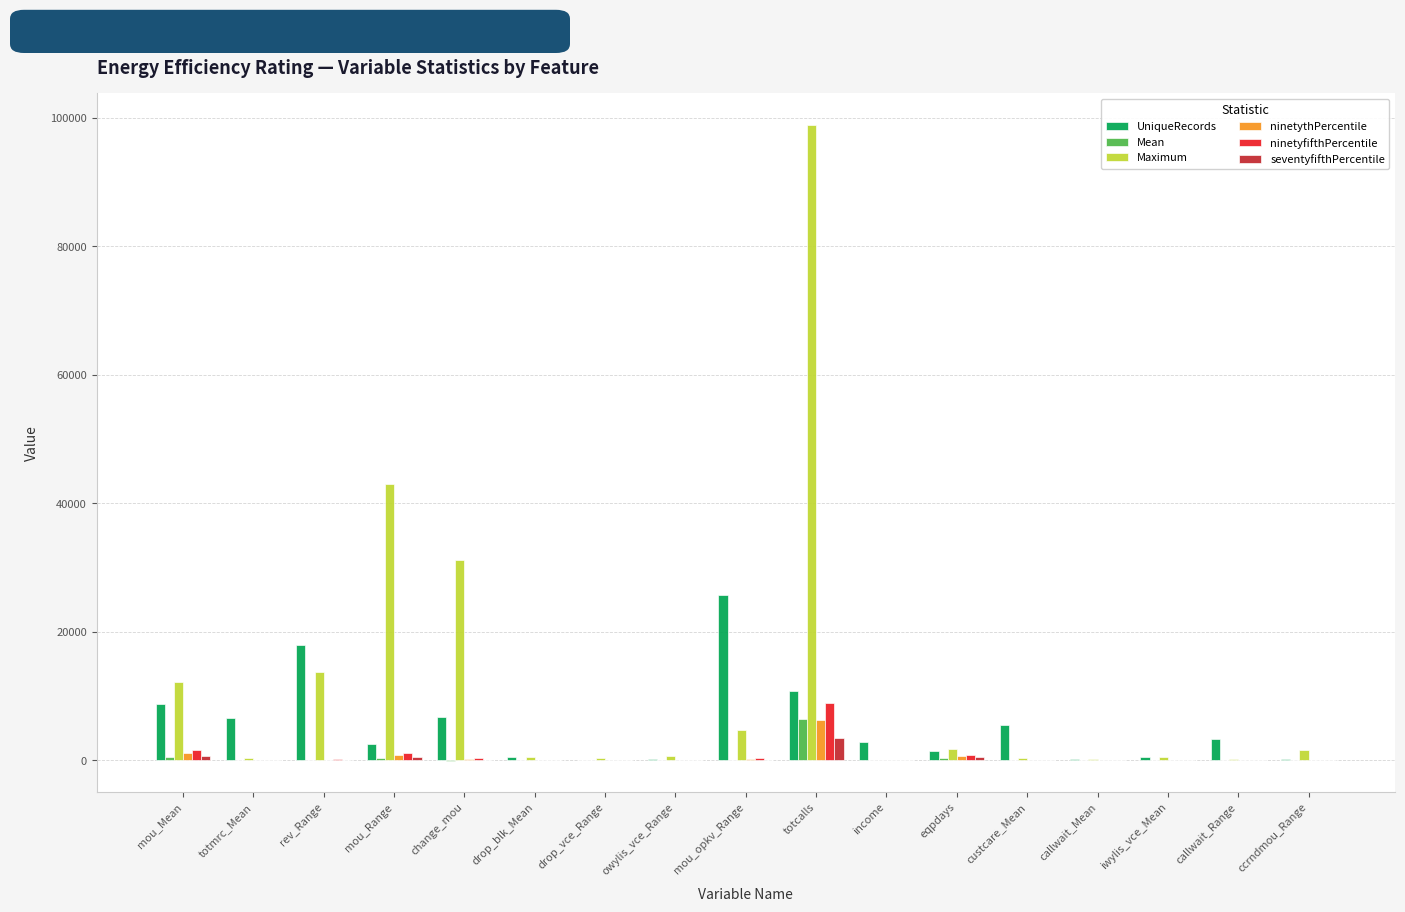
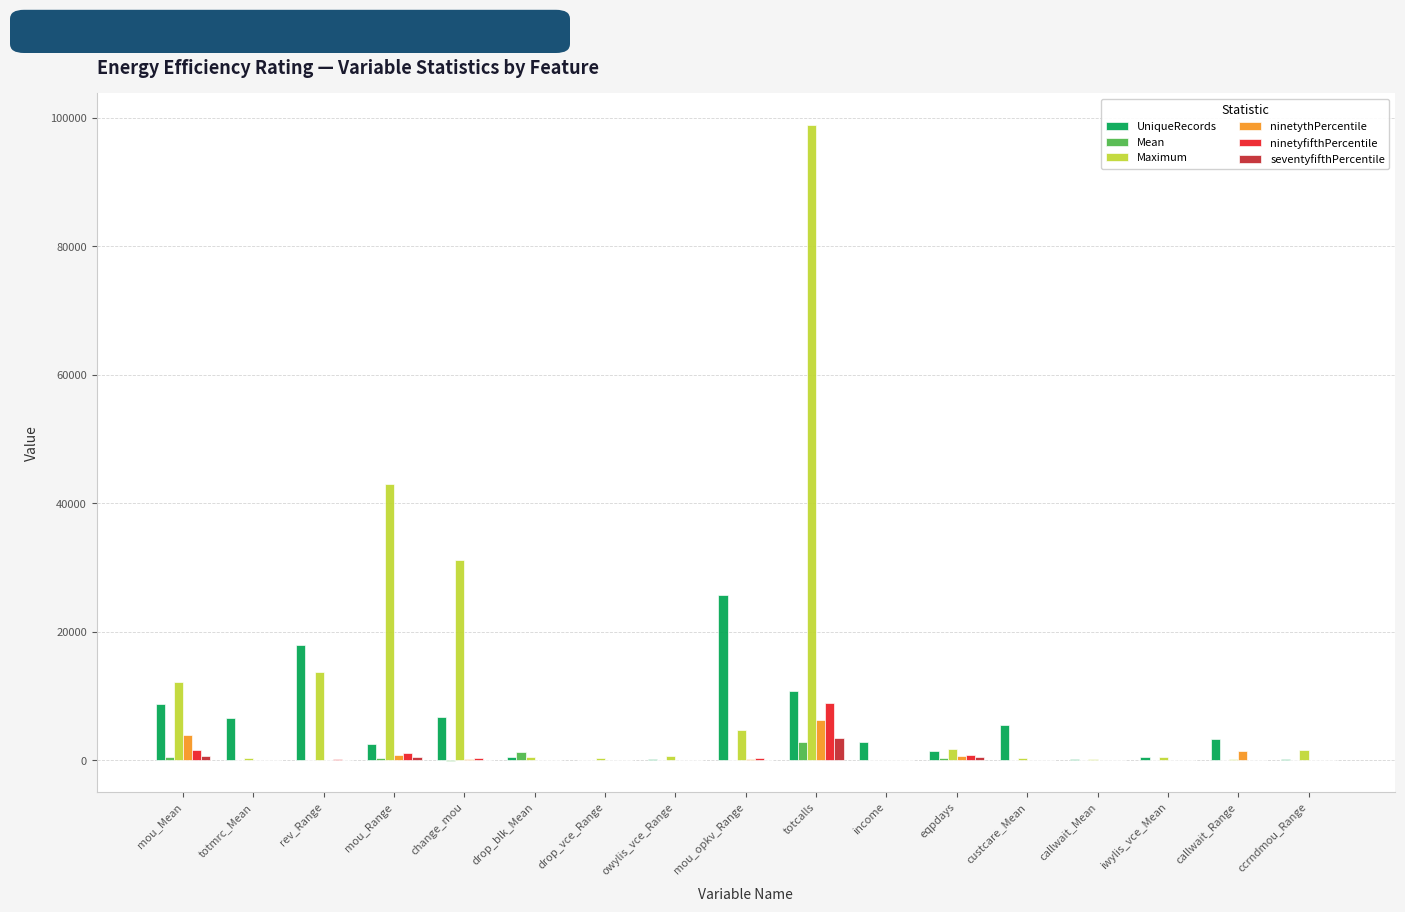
  {
    "UniqueRecords": {
      "mou_Mean": 9000,
      "totmrc_Mean": 7000,
      "rev_Range": 18000,
      "mou_Range": 3000,
      "change_mou": 7000,
      "drop_blk_Mean": 0,
      "mou_opkv_Range": 26000,
      "totcalls": 11000,
      "income": 3000,
      "eqpdays": 1000,
      "custcare_Mean": 5000,
      "iwylis_vce_Mean": 0,
      "callwait_Range": 3000
    },
    "Mean": {
      "mou_Mean": 1000,
-     "drop_blk_Mean": 0,
-     "totcalls": 6000
+     "drop_blk_Mean": 1000,
+     "totcalls": 3000
    },
    "Maximum": {
      "mou_Mean": 12000,
      "totmrc_Mean": 0,
      "rev_Range": 14000,
      "mou_Range": 43000,
      "change_mou": 31000,
      "drop_blk_Mean": 0,
      "owylis_vce_Range": 1000,
      "mou_opkv_Range": 5000,
      "totcalls": 99000,
      "eqpdays": 2000,
      "iwylis_vce_Mean": 1000,
      "ccrndmou_Range": 2000
    },
    "ninetythPercentile": {
-     "mou_Mean": 1000,
+     "mou_Mean": 4000,
      "mou_Range": 1000,
      "totcalls": 6000,
      "eqpdays": 1000,
-     "callwait_Range": 0
+     "callwait_Range": 2000
    }
  }
